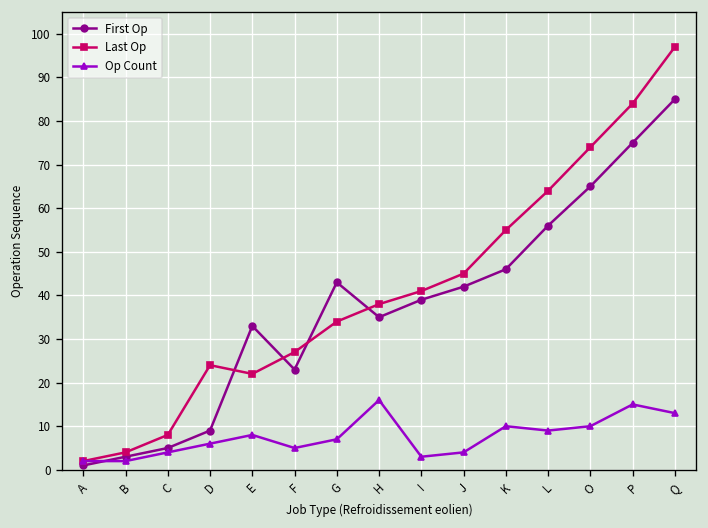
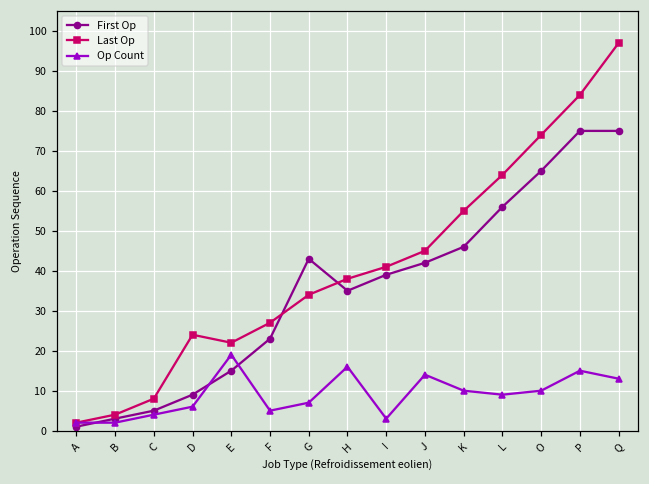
  {
    "First Op": {
      "A": 1,
      "B": 3,
      "C": 5,
      "D": 9,
-     "E": 33,
+     "E": 15,
      "F": 23,
      "G": 43,
      "H": 35,
      "I": 39,
      "J": 42,
      "K": 46,
      "L": 56,
      "O": 65,
      "P": 75,
-     "Q": 85
+     "Q": 75
    },
    "Last Op": {
      "B": 4,
      "C": 8,
      "D": 24,
      "E": 22,
      "F": 27,
      "G": 34,
      "H": 38,
      "I": 41,
      "J": 45,
      "K": 55,
      "L": 64,
      "O": 74,
      "P": 84,
      "Q": 97
    },
    "Op Count": {
      "B": 2,
      "C": 4,
      "D": 6,
-     "E": 8,
+     "E": 19,
      "F": 5,
      "G": 7,
      "H": 16,
      "I": 3,
-     "J": 4,
+     "J": 14,
      "K": 10,
      "L": 9,
      "O": 10,
      "P": 15,
      "Q": 13
    }
  }
